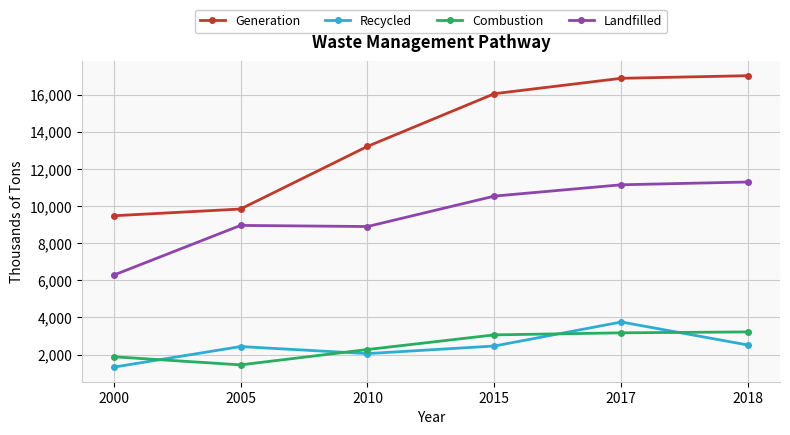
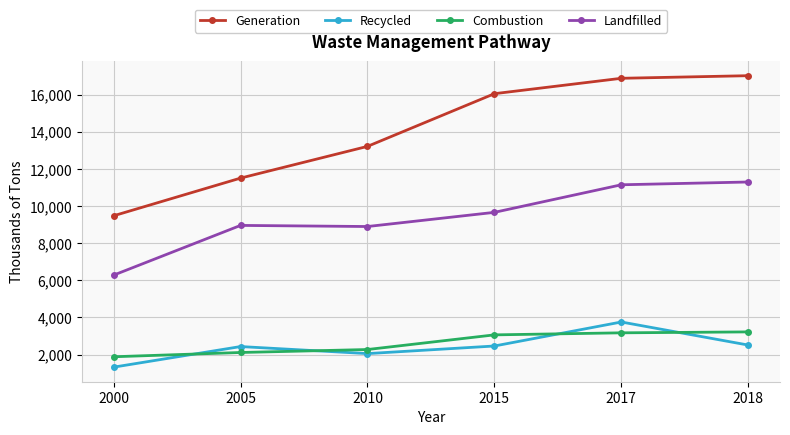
  {
    "Generation": {
      "2000": "9,500",
-     "2005": "9,800",
+     "2005": "11,500",
      "2010": "13,200",
      "2015": "16,100",
      "2017": "16,900",
      "2018": "17,000"
    },
    "Recycled": {
      "2000": "1,300",
      "2005": "2,400",
      "2010": "2,100",
      "2015": "2,500",
      "2017": "3,800",
      "2018": "2,500"
    },
    "Combustion": {
      "2000": "1,900",
-     "2005": "1,400",
+     "2005": "2,100",
      "2010": "2,300",
      "2015": "3,100",
      "2017": "3,200",
      "2018": "3,200"
    },
    "Landfilled": {
      "2000": "6,300",
      "2005": "9,000",
      "2010": "8,900",
-     "2015": "10,500",
+     "2015": "9,700",
      "2017": "11,200",
      "2018": "11,300"
    }
  }
